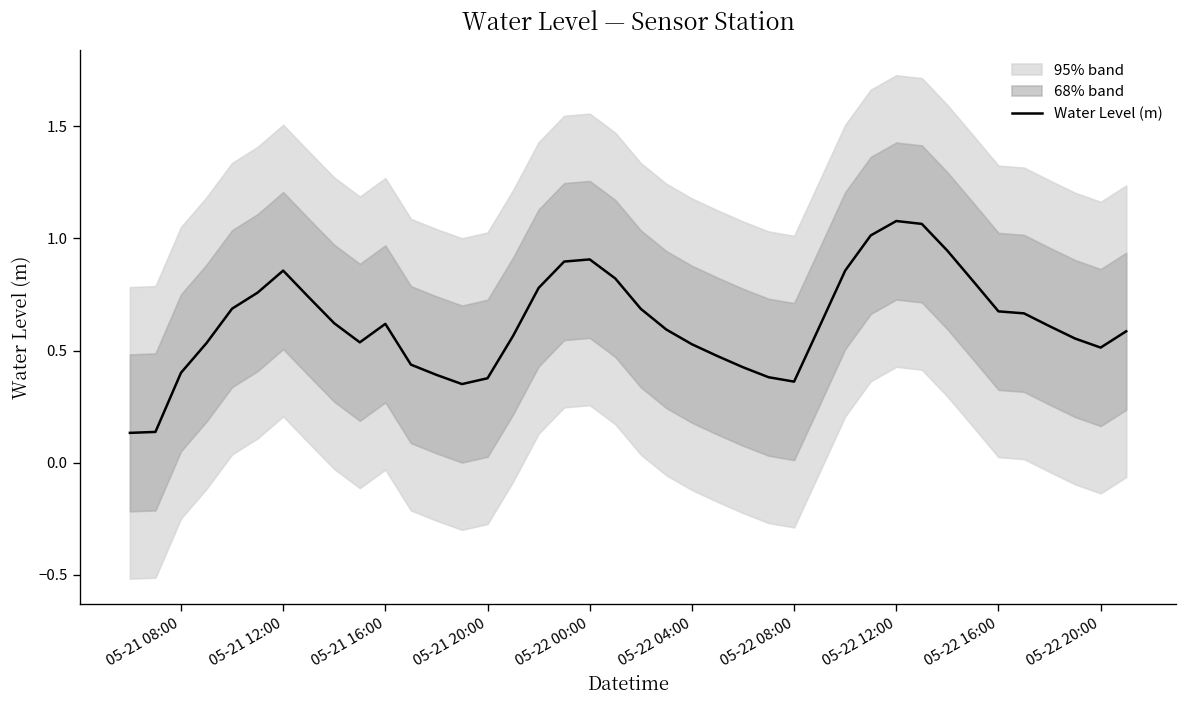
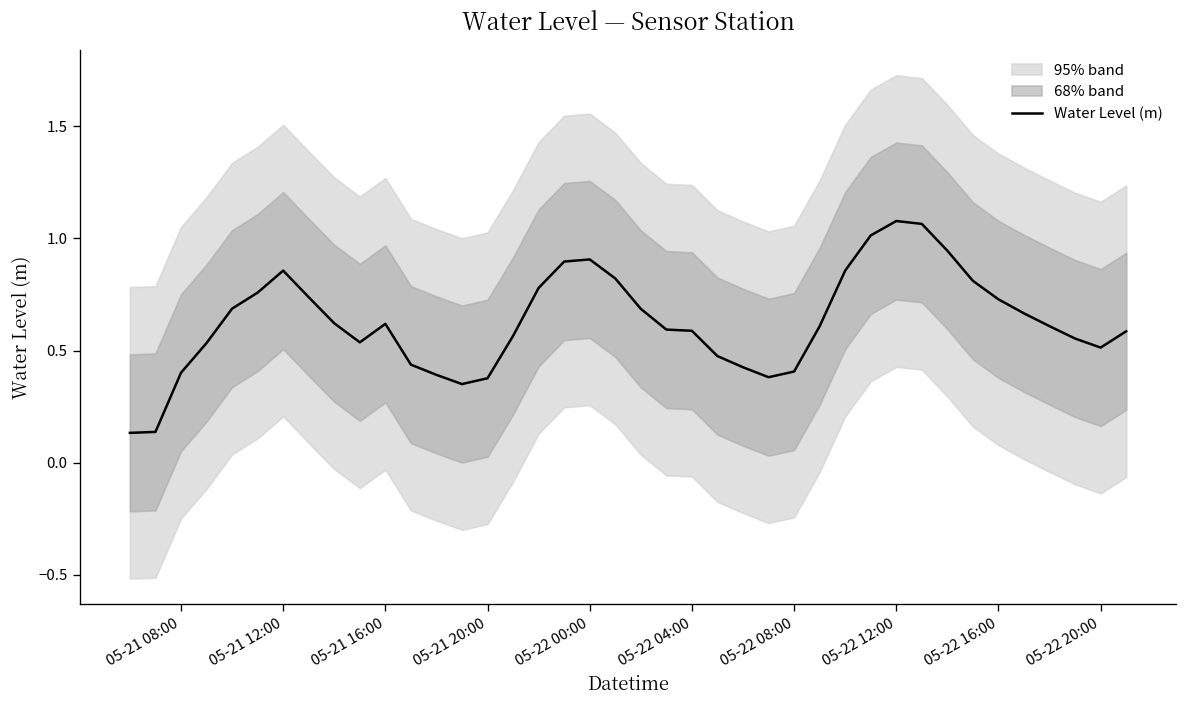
  {
    "Water Level (m)": {
      "05-21 08:00": 0.40,
      "05-21 12:00": 0.86,
      "05-21 16:00": 0.62,
      "05-21 20:00": 0.38,
      "05-22 00:00": 0.91,
-     "05-22 04:00": 0.53,
-     "05-22 08:00": 0.36,
+     "05-22 04:00": 0.59,
+     "05-22 08:00": 0.41,
      "05-22 12:00": 1.08,
-     "05-22 16:00": 0.67,
+     "05-22 16:00": 0.73,
      "05-22 20:00": 0.51
    }
  }
